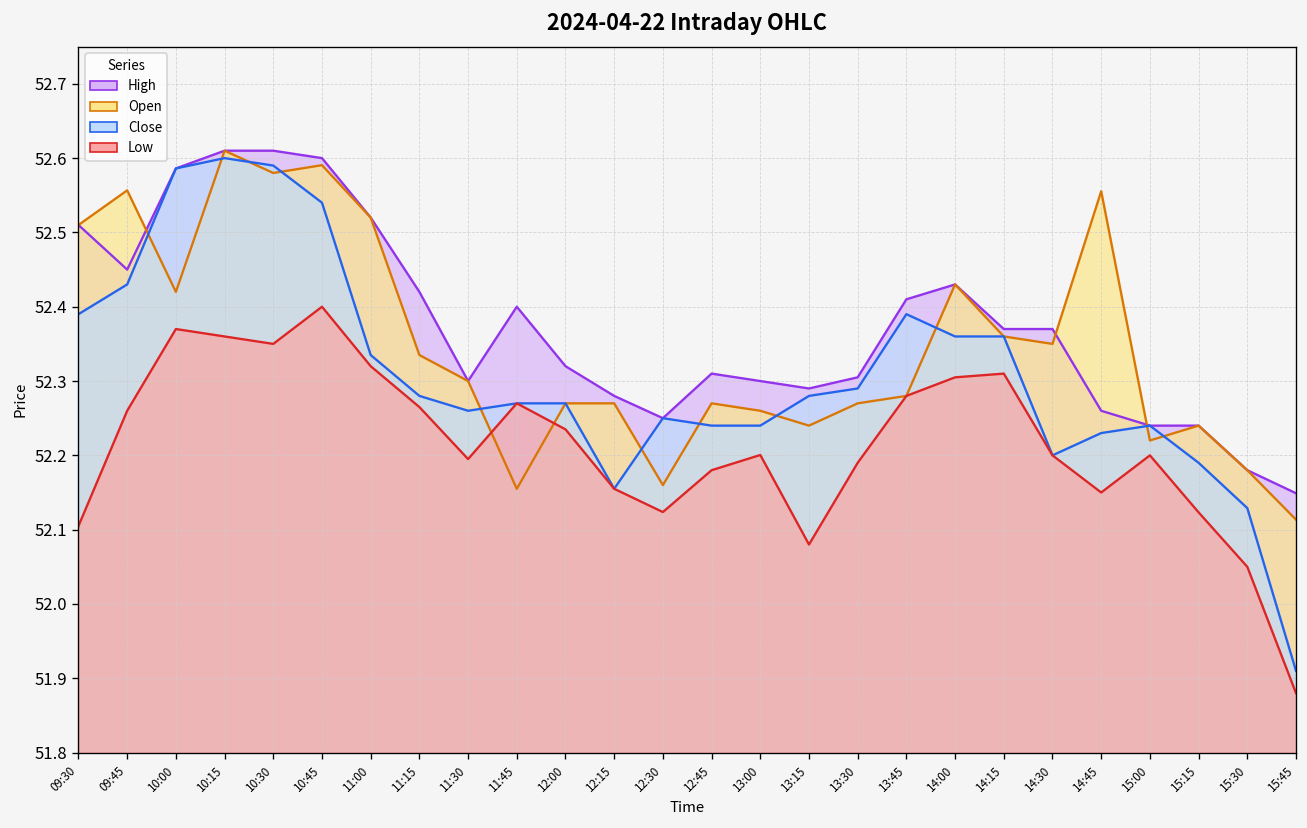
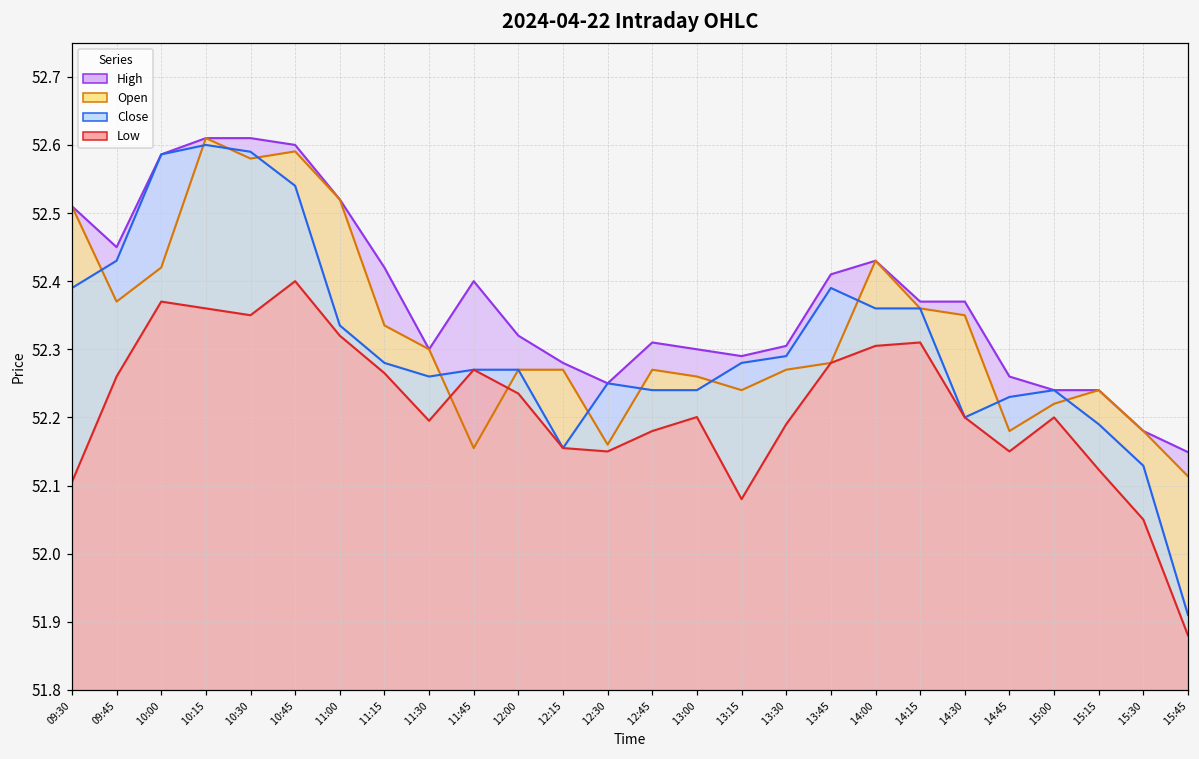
  {
    "Open": {
-     "09:45": 52.56,
+     "09:45": 52.37,
      "10:00": 52.42,
      "10:30": 52.58,
      "10:45": 52.59,
      "11:15": 52.33,
      "11:45": 52.15,
      "12:15": 52.27,
      "12:30": 52.16,
      "12:45": 52.27,
      "13:00": 52.26,
      "13:15": 52.24,
      "13:30": 52.27,
      "14:30": 52.35,
-     "14:45": 52.56,
+     "14:45": 52.18,
      "15:00": 52.22,
      "15:45": 52.11
    },
    "Low": {
      "09:30": 52.10,
      "09:45": 52.26,
      "10:00": 52.37,
      "10:15": 52.36,
      "10:30": 52.35,
      "10:45": 52.40,
      "11:00": 52.32,
      "11:15": 52.26,
      "11:30": 52.19,
      "12:00": 52.24,
-     "12:30": 52.12,
+     "12:30": 52.15,
      "12:45": 52.18,
      "13:00": 52.20,
      "13:15": 52.08,
      "13:30": 52.19,
      "14:00": 52.31,
      "14:15": 52.31,
      "14:45": 52.15,
      "15:00": 52.20,
      "15:15": 52.12,
      "15:30": 52.05,
      "15:45": 51.88
    }
  }
